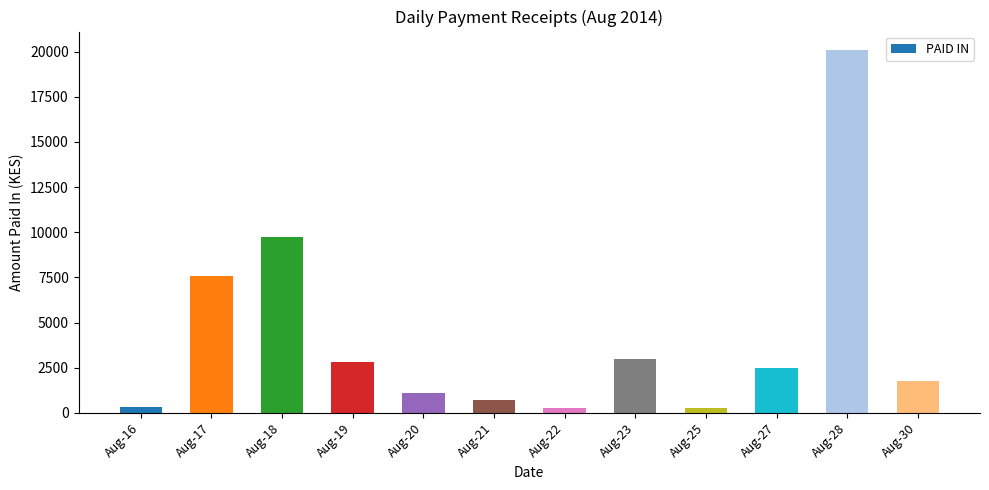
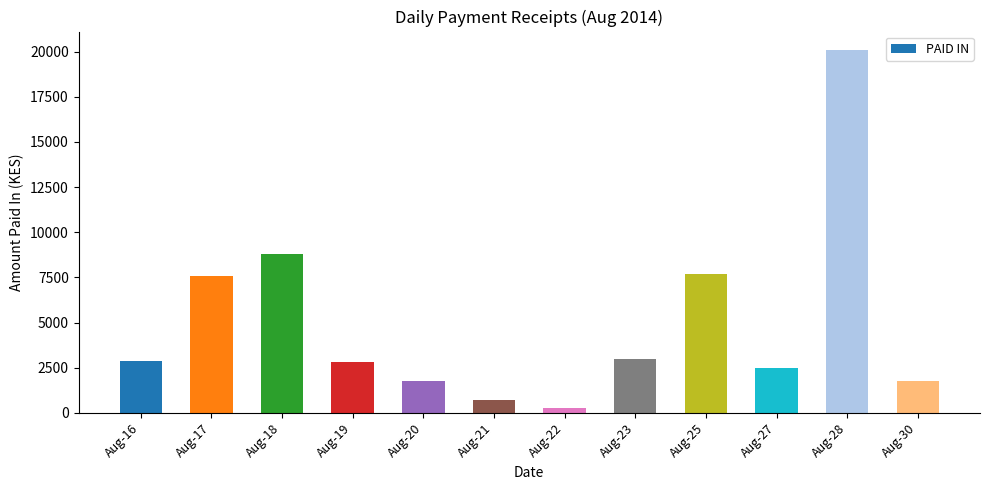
  {
-   "Aug-16": 300,
+   "Aug-16": 2900,
    "Aug-17": 7600,
-   "Aug-18": 9700,
+   "Aug-18": 8800,
    "Aug-19": 2800,
-   "Aug-20": 1100,
+   "Aug-20": 1800,
    "Aug-21": 700,
    "Aug-22": 300,
    "Aug-23": 3000,
-   "Aug-25": 300,
+   "Aug-25": 7700,
    "Aug-27": 2500,
    "Aug-28": 20100,
    "Aug-30": 1800
  }
